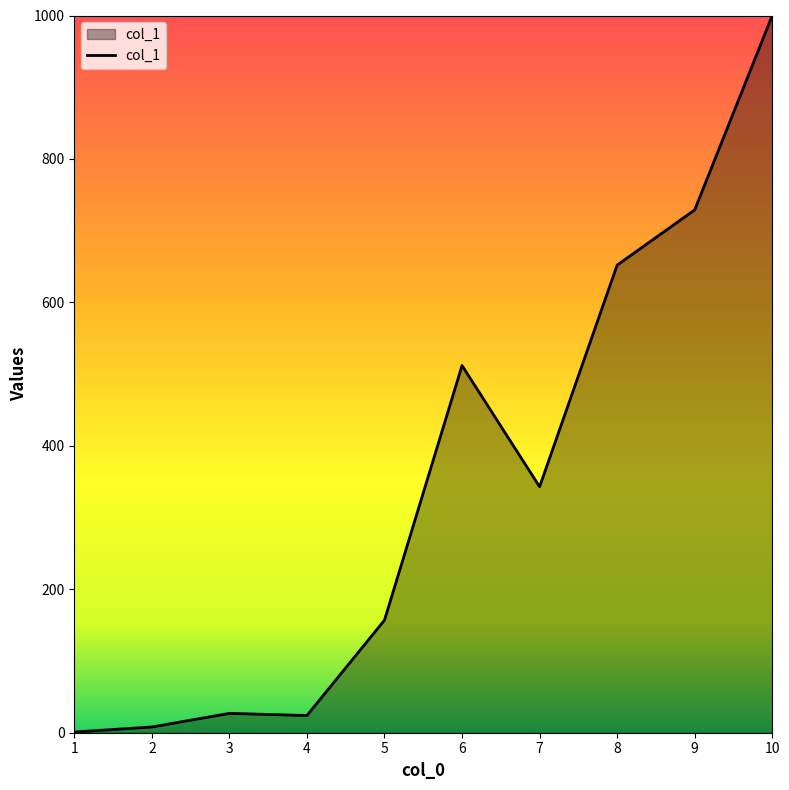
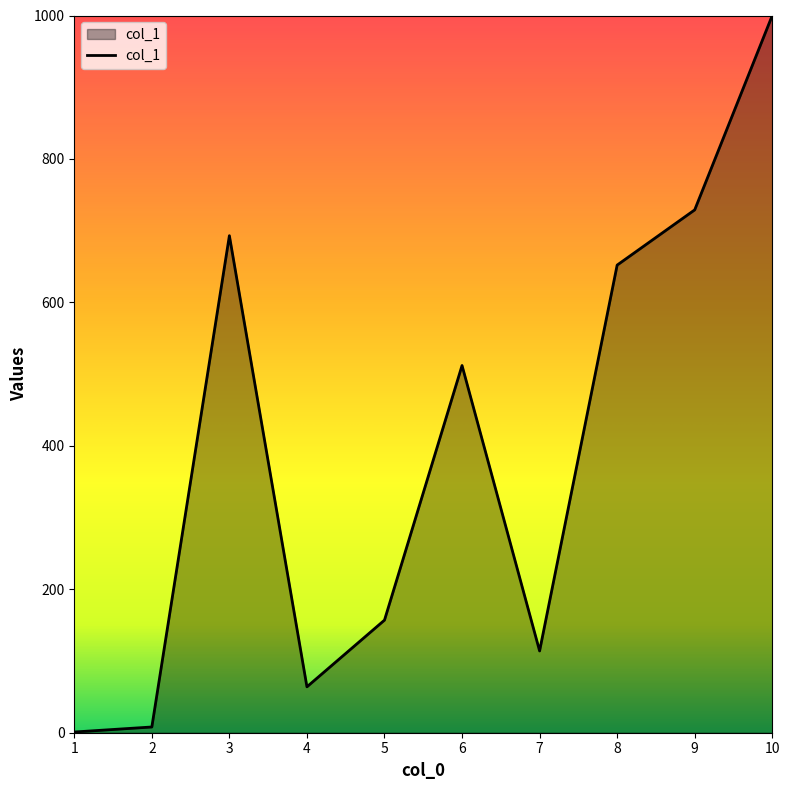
  {
    "1": 0,
    "2": 10,
-   "3": 30,
-   "4": 20,
+   "3": 690,
+   "4": 60,
    "5": 160,
    "6": 510,
-   "7": 340,
+   "7": 110,
    "8": 650,
    "9": 730,
    "10": 1000
  }
